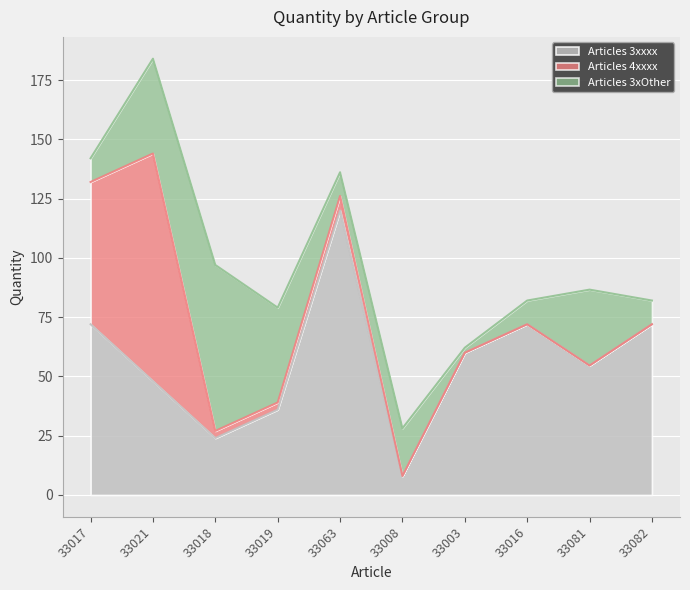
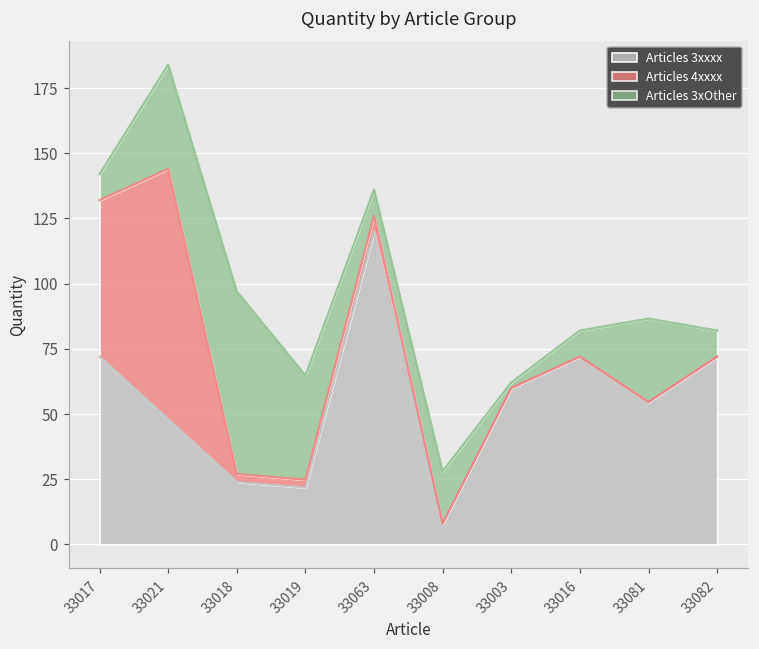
  {
    "Articles 3xxxx": {
      "33017": 72,
      "33021": 48,
      "33018": 24,
-     "33019": 36,
+     "33019": 22,
      "33063": 120
    },
    "Articles 4xxxx": {
      "33017": 60,
      "33021": 96,
      "33018": 3,
      "33019": 3,
      "33063": 6
    },
    "Articles 3xOther": {
      "33017": 10,
      "33021": 40,
      "33018": 70,
      "33019": 40,
      "33063": 10,
      "33008": 20,
      "33003": 2,
      "33016": 10,
      "33081": 32,
      "33082": 10
    }
  }
